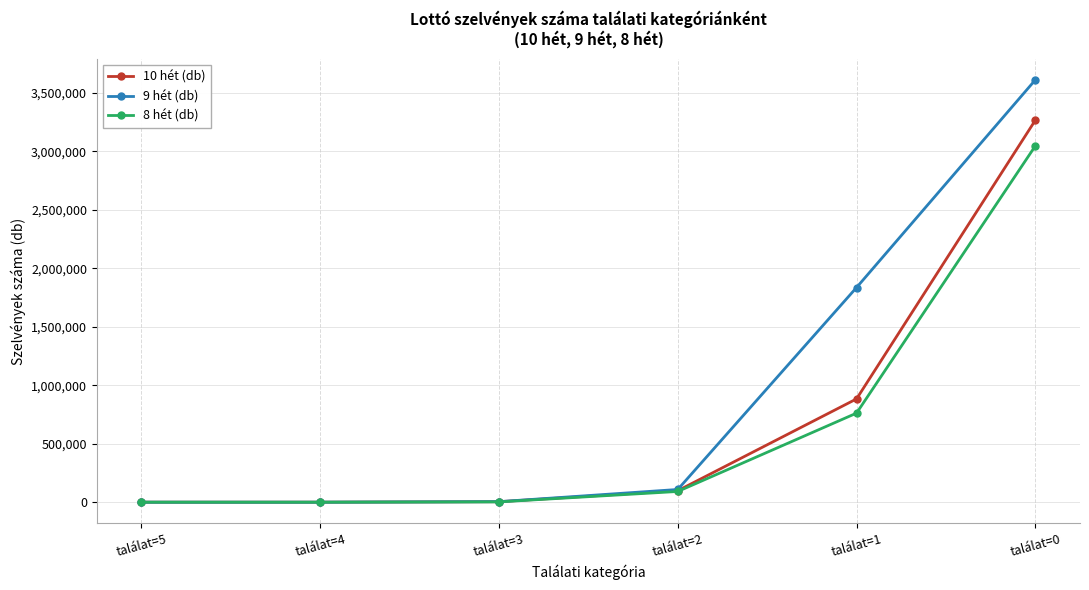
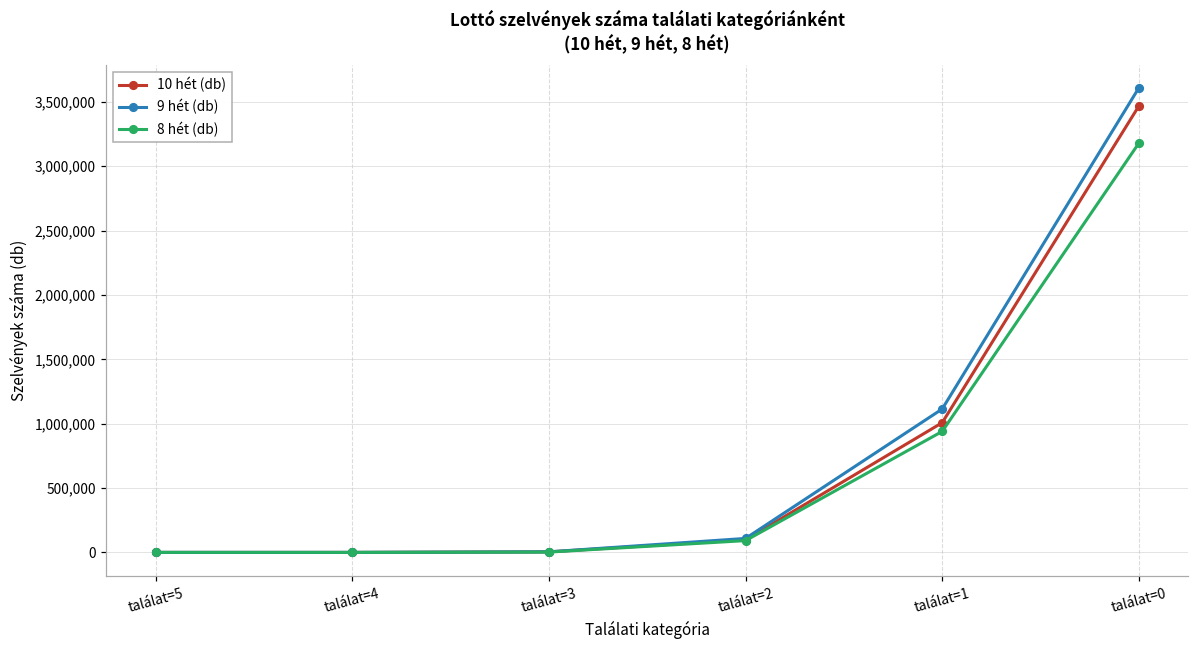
  {
    "10 hét (db)": {
-     "találat=1": "880,000",
-     "találat=0": "3,260,000"
+     "találat=1": "1,010,000",
+     "találat=0": "3,470,000"
    },
    "9 hét (db)": {
-     "találat=1": "1,830,000",
+     "találat=1": "1,110,000",
      "találat=0": "3,610,000"
    },
    "8 hét (db)": {
-     "találat=1": "760,000",
-     "találat=0": "3,040,000"
+     "találat=1": "940,000",
+     "találat=0": "3,180,000"
    }
  }
